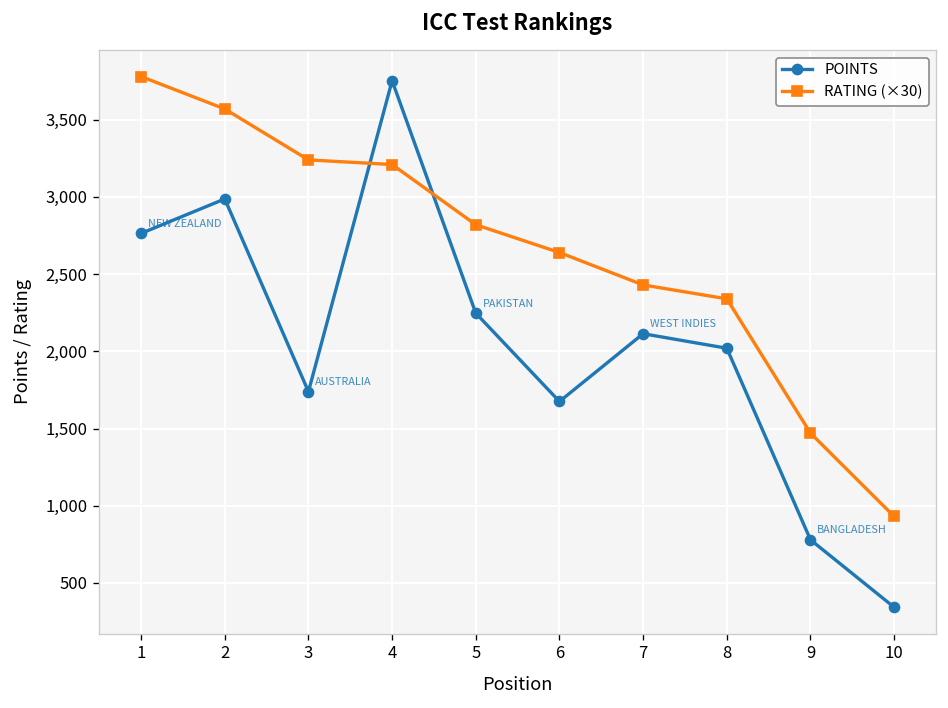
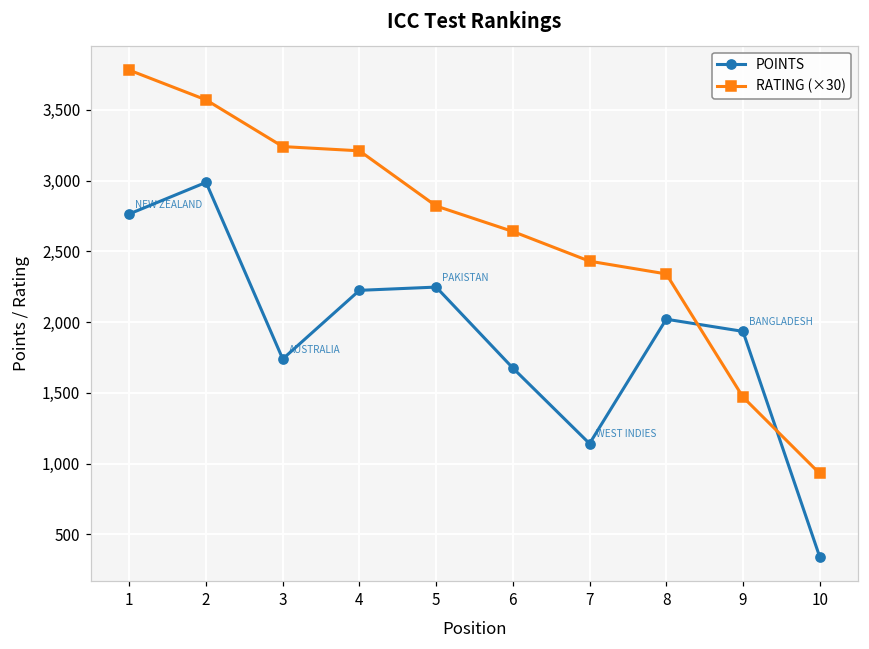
  {
    "POINTS": {
      "1": "2,760",
      "2": "2,990",
      "3": "1,740",
-     "4": "3,750",
+     "4": "2,220",
      "5": "2,250",
      "6": "1,680",
-     "7": "2,110",
+     "7": "1,140",
      "8": "2,020",
-     "9": "780",
+     "9": "1,930",
      "10": "340"
    },
    "RATING (×30)": {
      "1": "3,780",
      "2": "3,570",
      "3": "3,240",
      "4": "3,210",
      "5": "2,820",
      "6": "2,640",
      "7": "2,430",
      "8": "2,340",
      "9": "1,470",
      "10": "930"
    }
  }
